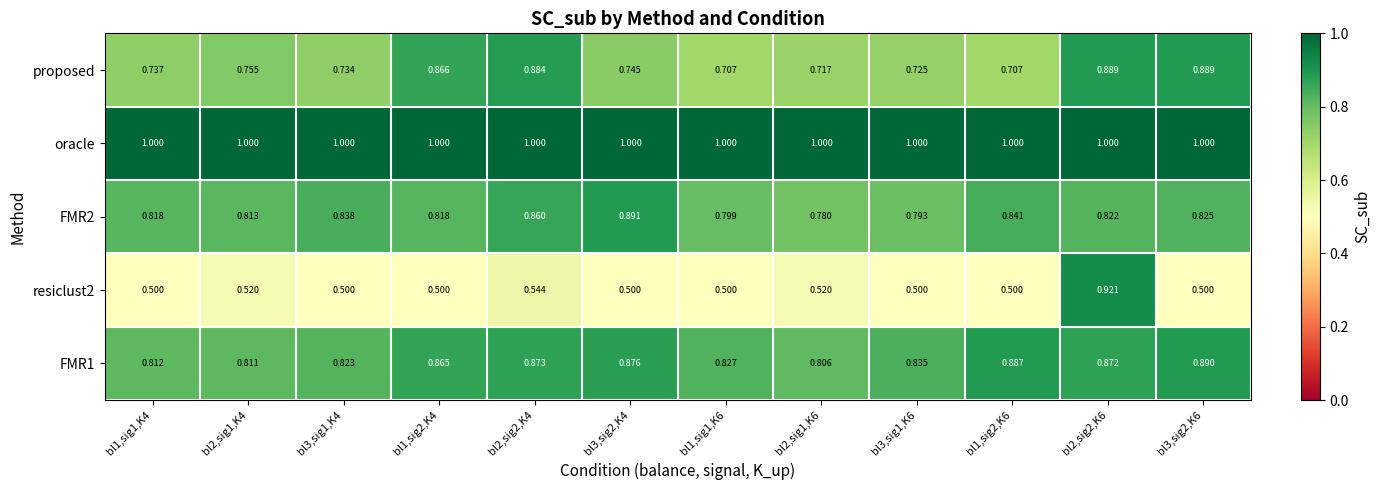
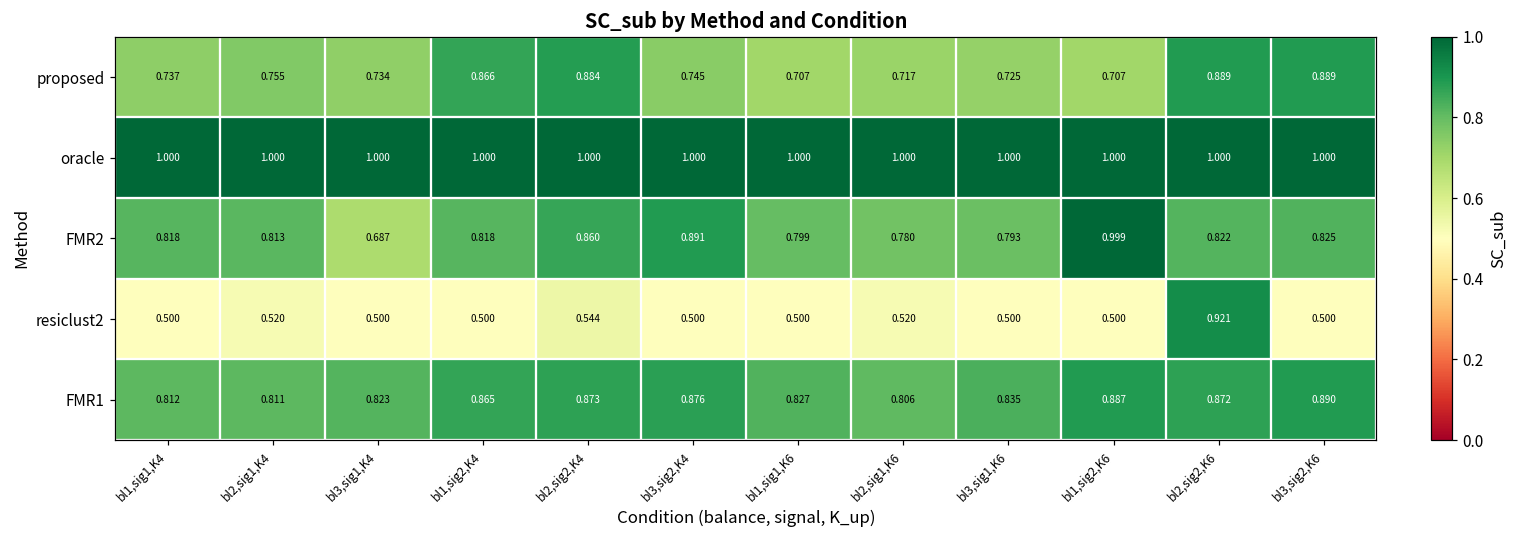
  {
    "proposed": {
      "bl1,sig1,K4": 0.737,
      "bl2,sig1,K4": 0.755,
      "bl3,sig1,K4": 0.734,
      "bl1,sig2,K4": 0.866,
      "bl2,sig2,K4": 0.884,
      "bl3,sig2,K4": 0.745,
      "bl1,sig1,K6": 0.707,
      "bl2,sig1,K6": 0.717,
      "bl3,sig1,K6": 0.725,
      "bl1,sig2,K6": 0.707,
      "bl2,sig2,K6": 0.889,
      "bl3,sig2,K6": 0.889
    },
    "oracle": {
      "bl1,sig1,K4": 1.000,
      "bl2,sig1,K4": 1.000,
      "bl3,sig1,K4": 1.000,
      "bl1,sig2,K4": 1.000,
      "bl2,sig2,K4": 1.000,
      "bl3,sig2,K4": 1.000,
      "bl1,sig1,K6": 1.000,
      "bl2,sig1,K6": 1.000,
      "bl3,sig1,K6": 1.000,
      "bl1,sig2,K6": 1.000,
      "bl2,sig2,K6": 1.000,
      "bl3,sig2,K6": 1.000
    },
    "FMR2": {
      "bl1,sig1,K4": 0.818,
      "bl2,sig1,K4": 0.813,
-     "bl3,sig1,K4": 0.838,
+     "bl3,sig1,K4": 0.687,
      "bl1,sig2,K4": 0.818,
      "bl2,sig2,K4": 0.860,
      "bl3,sig2,K4": 0.891,
      "bl1,sig1,K6": 0.799,
      "bl2,sig1,K6": 0.780,
      "bl3,sig1,K6": 0.793,
-     "bl1,sig2,K6": 0.841,
+     "bl1,sig2,K6": 0.999,
      "bl2,sig2,K6": 0.822,
      "bl3,sig2,K6": 0.825
    },
    "resiclust2": {
      "bl1,sig1,K4": 0.500,
      "bl2,sig1,K4": 0.520,
      "bl3,sig1,K4": 0.500,
      "bl1,sig2,K4": 0.500,
      "bl2,sig2,K4": 0.544,
      "bl3,sig2,K4": 0.500,
      "bl1,sig1,K6": 0.500,
      "bl2,sig1,K6": 0.520,
      "bl3,sig1,K6": 0.500,
      "bl1,sig2,K6": 0.500,
      "bl2,sig2,K6": 0.921,
      "bl3,sig2,K6": 0.500
    },
    "FMR1": {
      "bl1,sig1,K4": 0.812,
      "bl2,sig1,K4": 0.811,
      "bl3,sig1,K4": 0.823,
      "bl1,sig2,K4": 0.865,
      "bl2,sig2,K4": 0.873,
      "bl3,sig2,K4": 0.876,
      "bl1,sig1,K6": 0.827,
      "bl2,sig1,K6": 0.806,
      "bl3,sig1,K6": 0.835,
      "bl1,sig2,K6": 0.887,
      "bl2,sig2,K6": 0.872,
      "bl3,sig2,K6": 0.890
    }
  }
